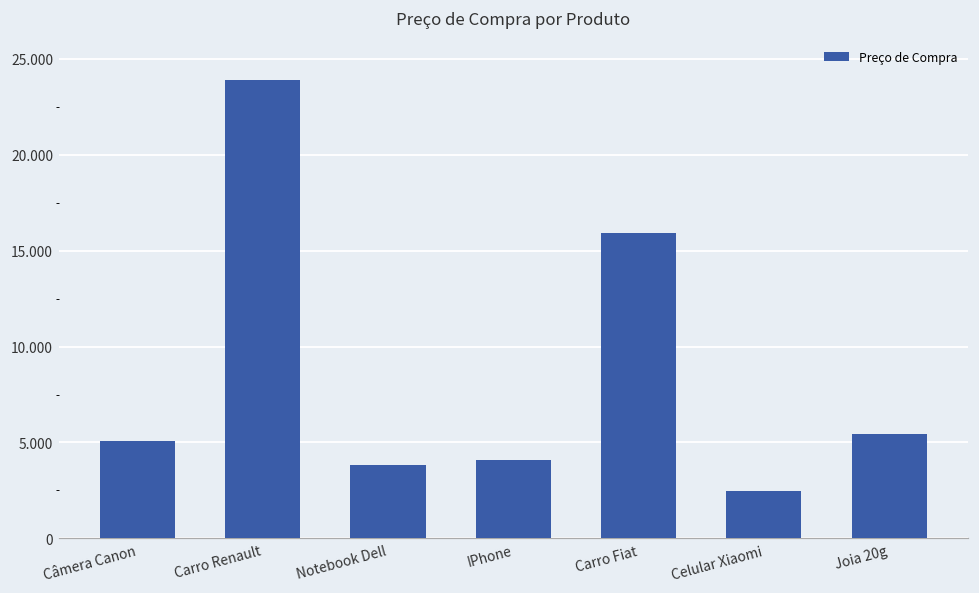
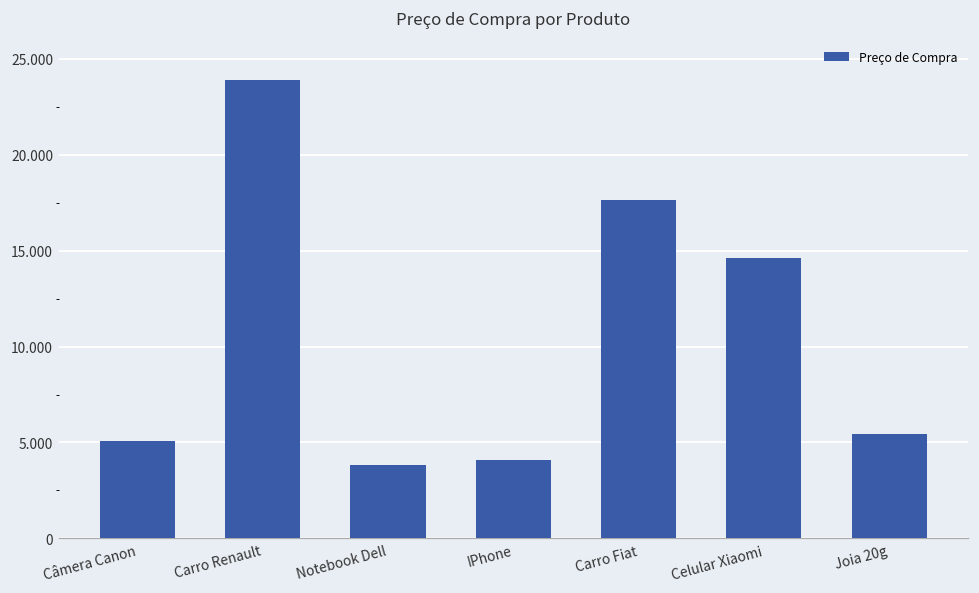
  {
    "Câmera Canon": 5.1,
    "Carro Renault": 23.9,
    "Notebook Dell": 3.8,
    "IPhone": 4.1,
-   "Carro Fiat": 15.9,
-   "Celular Xiaomi": 2.4,
+   "Carro Fiat": 17.7,
+   "Celular Xiaomi": 14.6,
    "Joia 20g": 5.5
  }
